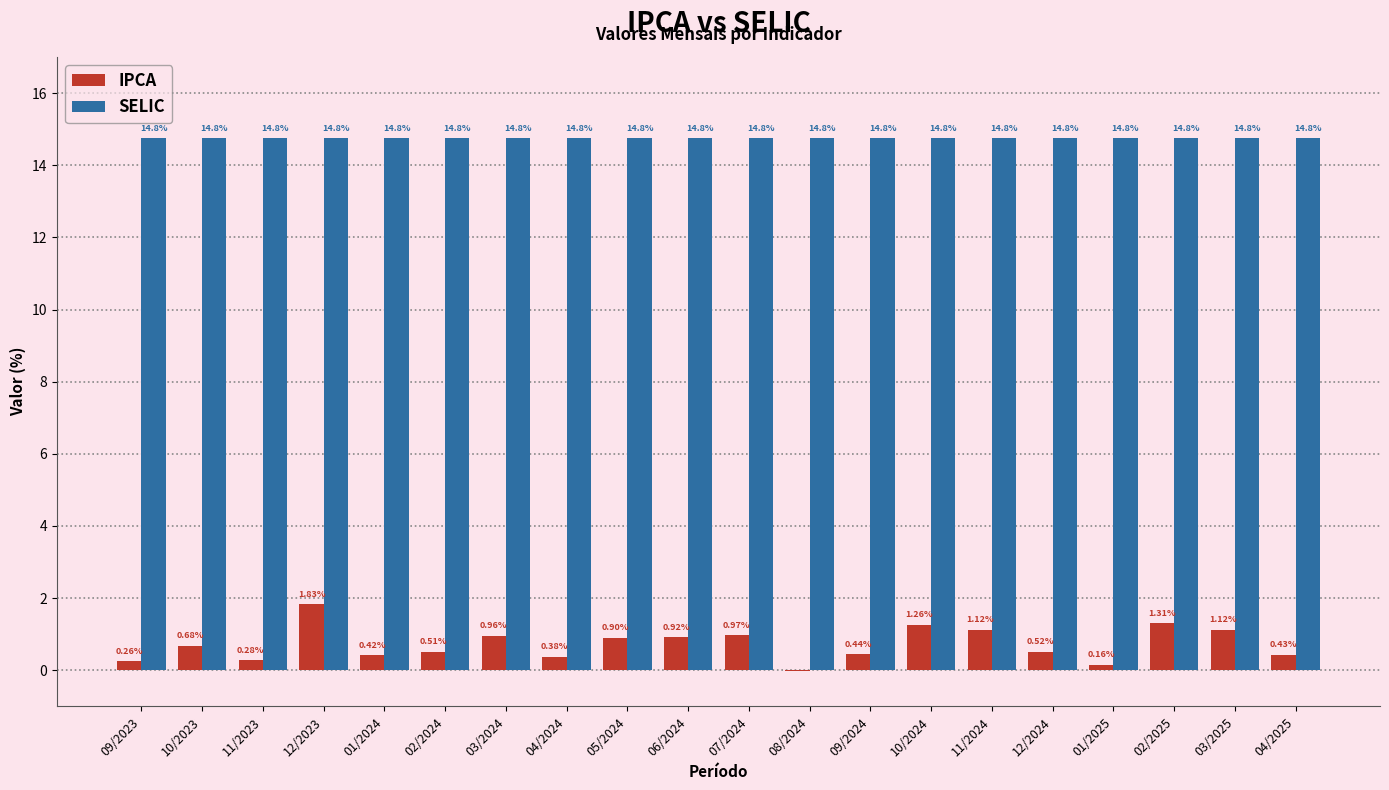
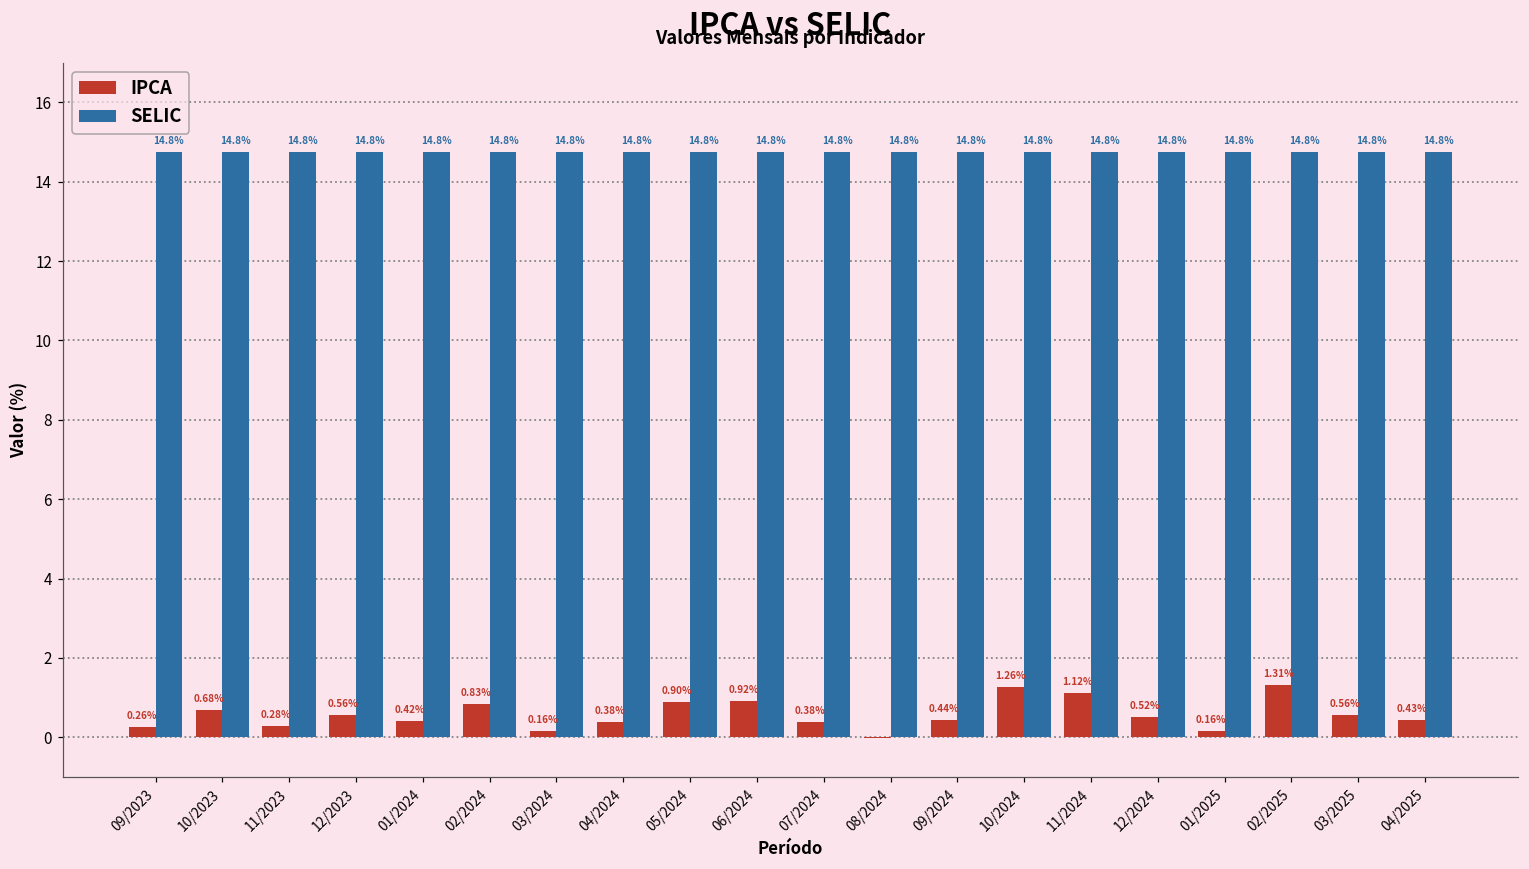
  {
    "IPCA": {
      "09/2023": "0.26%",
      "10/2023": "0.68%",
      "11/2023": "0.28%",
-     "12/2023": "1.83%",
+     "12/2023": "0.56%",
      "01/2024": "0.42%",
-     "02/2024": "0.51%",
-     "03/2024": "0.96%",
+     "02/2024": "0.83%",
+     "03/2024": "0.16%",
      "04/2024": "0.38%",
      "05/2024": "0.90%",
      "06/2024": "0.92%",
-     "07/2024": "0.97%",
+     "07/2024": "0.38%",
      "09/2024": "0.44%",
      "10/2024": "1.26%",
      "11/2024": "1.12%",
      "12/2024": "0.52%",
      "01/2025": "0.16%",
      "02/2025": "1.31%",
-     "03/2025": "1.12%",
+     "03/2025": "0.56%",
      "04/2025": "0.43%"
    },
    "SELIC": {
      "09/2023": "14.8%",
      "10/2023": "14.8%",
      "11/2023": "14.8%",
      "12/2023": "14.8%",
      "01/2024": "14.8%",
      "02/2024": "14.8%",
      "03/2024": "14.8%",
      "04/2024": "14.8%",
      "05/2024": "14.8%",
      "06/2024": "14.8%",
      "07/2024": "14.8%",
      "08/2024": "14.8%",
      "09/2024": "14.8%",
      "10/2024": "14.8%",
      "11/2024": "14.8%",
      "12/2024": "14.8%",
      "01/2025": "14.8%",
      "02/2025": "14.8%",
      "03/2025": "14.8%",
      "04/2025": "14.8%"
    }
  }
